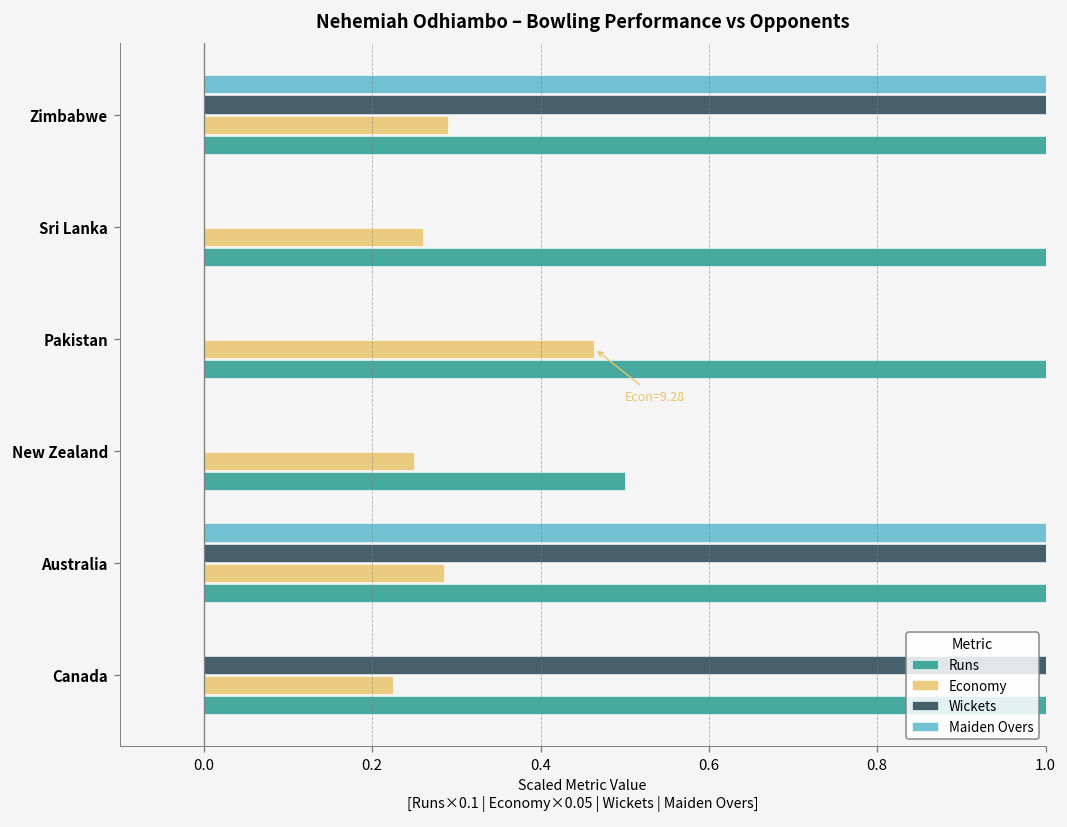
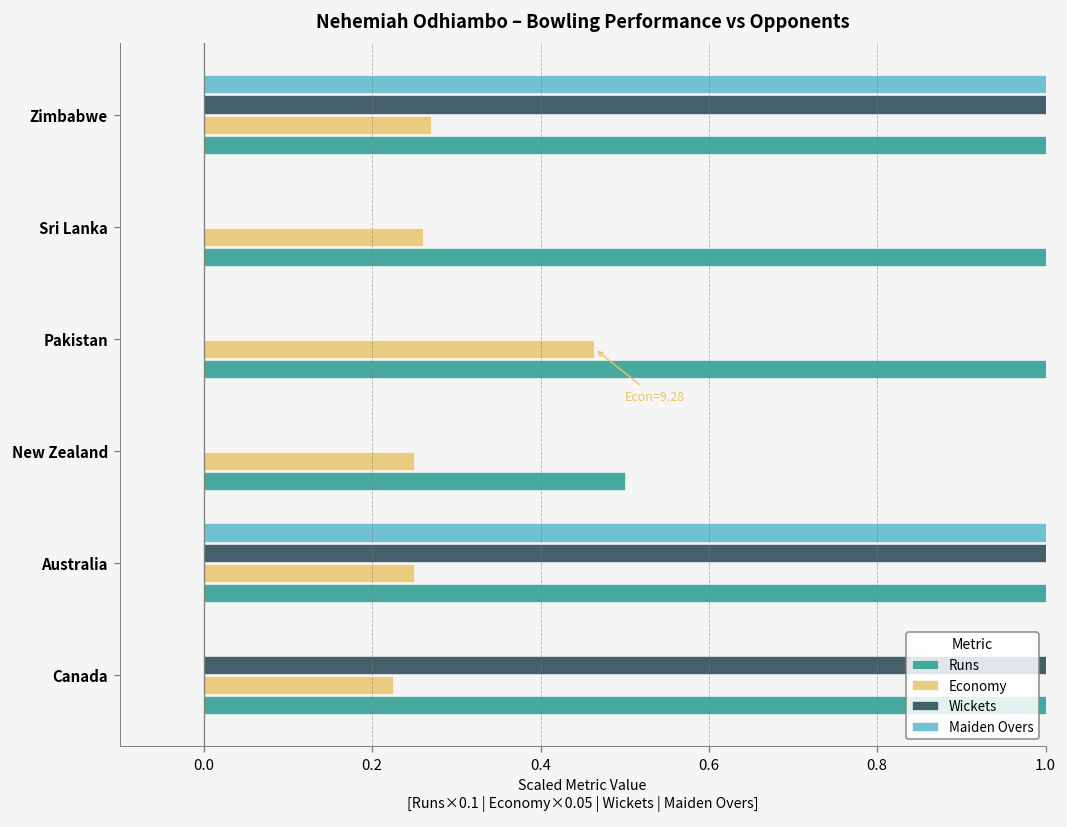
  {
    "Runs": {
      "New Zealand": 0.50
    },
    "Economy": {
-     "Zimbabwe": 0.29,
+     "Zimbabwe": 0.27,
      "Sri Lanka": 0.26,
      "Pakistan": 0.46,
      "New Zealand": 0.25,
-     "Australia": 0.29,
+     "Australia": 0.25,
      "Canada": 0.23
    },
    "Wickets": {
      "Zimbabwe": 1.00,
      "Sri Lanka": 0.00,
      "Pakistan": 0.00,
      "New Zealand": 0.00
    },
    "Maiden Overs": {
      "Zimbabwe": 1.00,
      "Sri Lanka": 0.00,
      "Pakistan": 0.00,
      "New Zealand": 0.00,
      "Australia": 1.00,
      "Canada": 0.00
    }
  }
